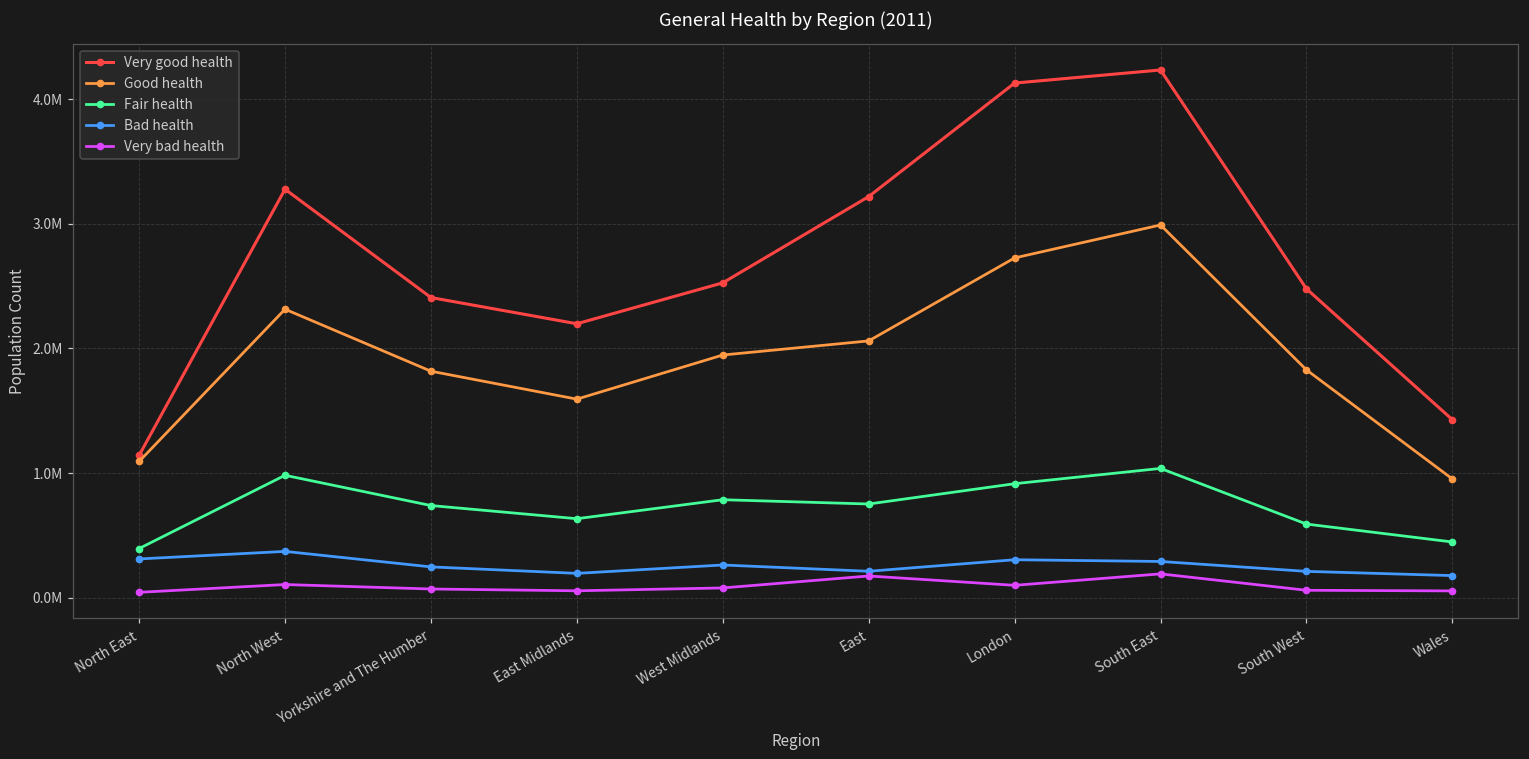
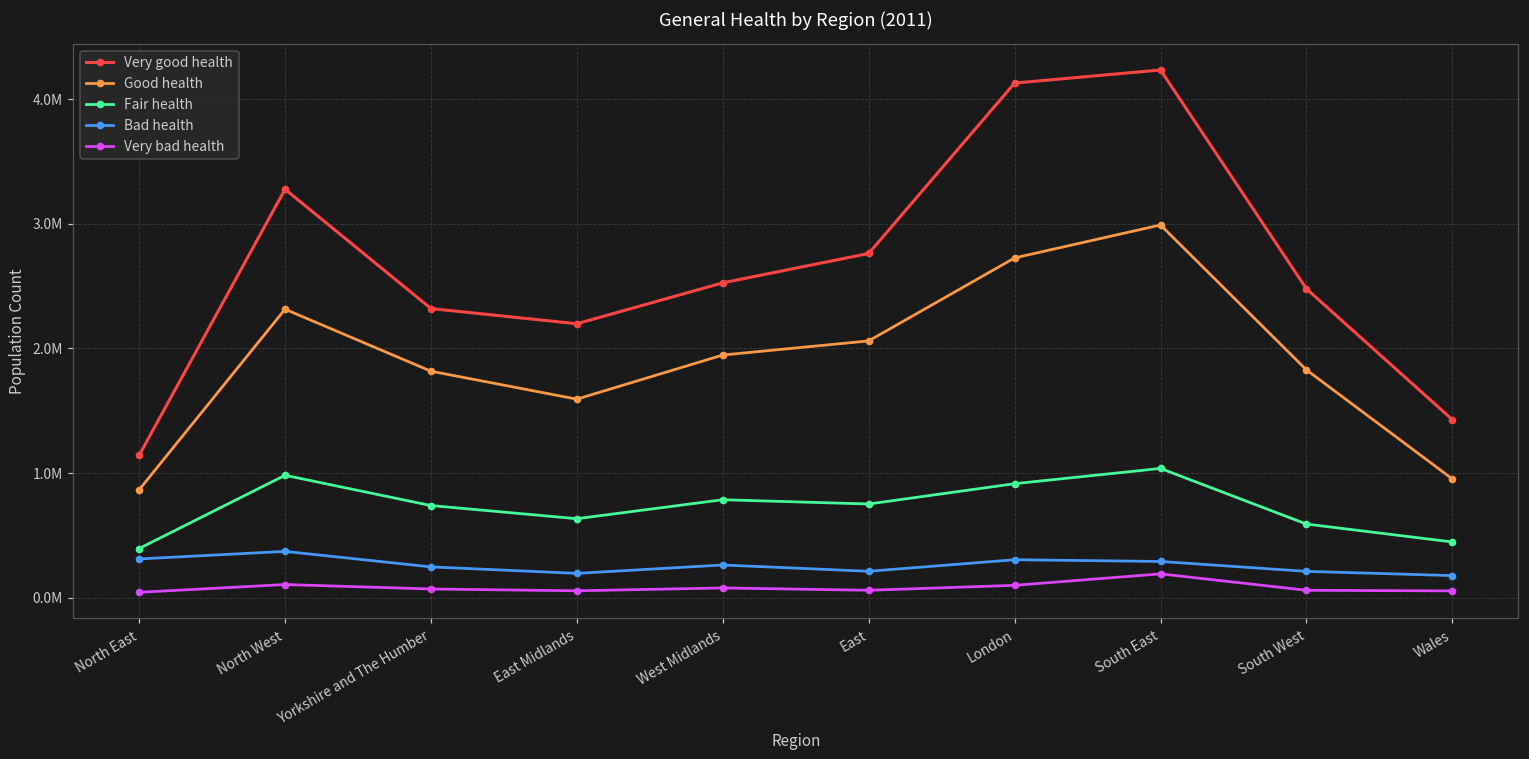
  {
    "Very good health": {
      "North East": 1140000,
      "North West": 3280000,
-     "Yorkshire and The Humber": 2410000,
+     "Yorkshire and The Humber": 2320000,
      "East Midlands": 2200000,
      "West Midlands": 2530000,
-     "East": 3220000,
+     "East": 2760000,
      "London": 4130000,
      "South East": 4230000,
      "South West": 2480000,
      "Wales": 1430000
    },
    "Good health": {
-     "North East": 1090000,
+     "North East": 870000,
      "North West": 2310000,
      "Yorkshire and The Humber": 1820000,
      "East Midlands": 1590000,
      "West Midlands": 1950000,
      "East": 2060000,
      "London": 2730000,
      "South East": 2990000,
      "South West": 1830000,
      "Wales": 950000
    },
    "Fair health": {
      "North East": 400000,
      "North West": 980000,
      "Yorkshire and The Humber": 740000,
      "East Midlands": 630000,
      "West Midlands": 790000,
      "East": 750000,
      "London": 920000,
      "South East": 1040000,
      "South West": 590000,
      "Wales": 450000
    },
    "Bad health": {
      "North East": 310000,
      "North West": 370000,
      "Yorkshire and The Humber": 250000,
      "East Midlands": 200000,
      "West Midlands": 260000,
      "East": 210000,
      "London": 310000,
      "South East": 290000,
      "South West": 210000,
      "Wales": 180000
    },
    "Very bad health": {
      "North East": 40000,
      "North West": 110000,
      "Yorkshire and The Humber": 70000,
      "East Midlands": 60000,
      "West Midlands": 80000,
-     "East": 180000,
+     "East": 60000,
      "London": 100000,
      "South East": 190000,
      "South West": 60000,
      "Wales": 60000
    }
  }
